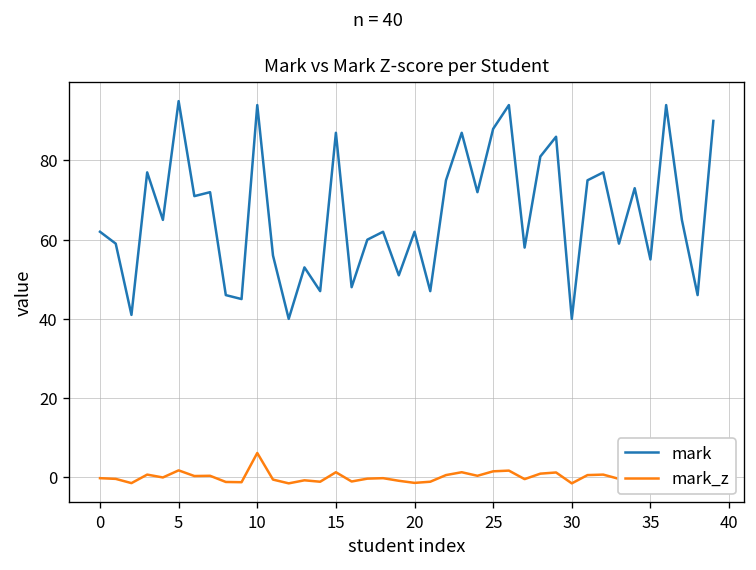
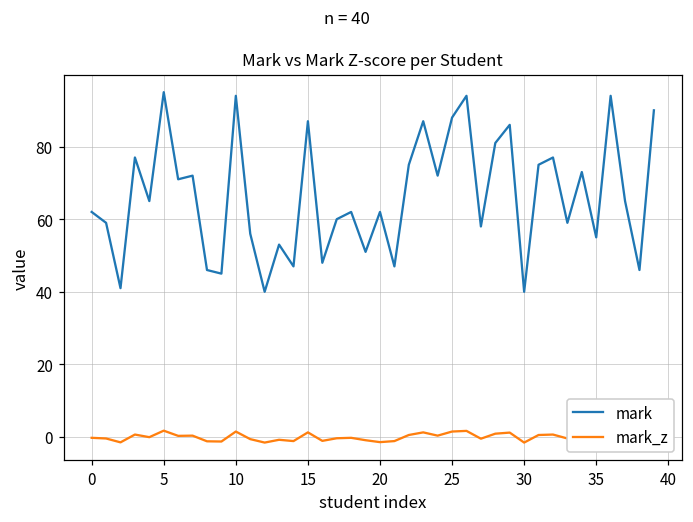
  {
    "mark": {
      "0": 62,
      "5": 95,
      "10": 94,
      "15": 87,
      "20": 62,
      "25": 88,
      "30": 40,
      "35": 55
    },
    "mark_z": {
      "0": 0,
      "5": 2,
-     "10": 6,
+     "10": 1,
      "15": 1,
      "20": -1,
      "25": 1,
      "30": -2
    }
  }
